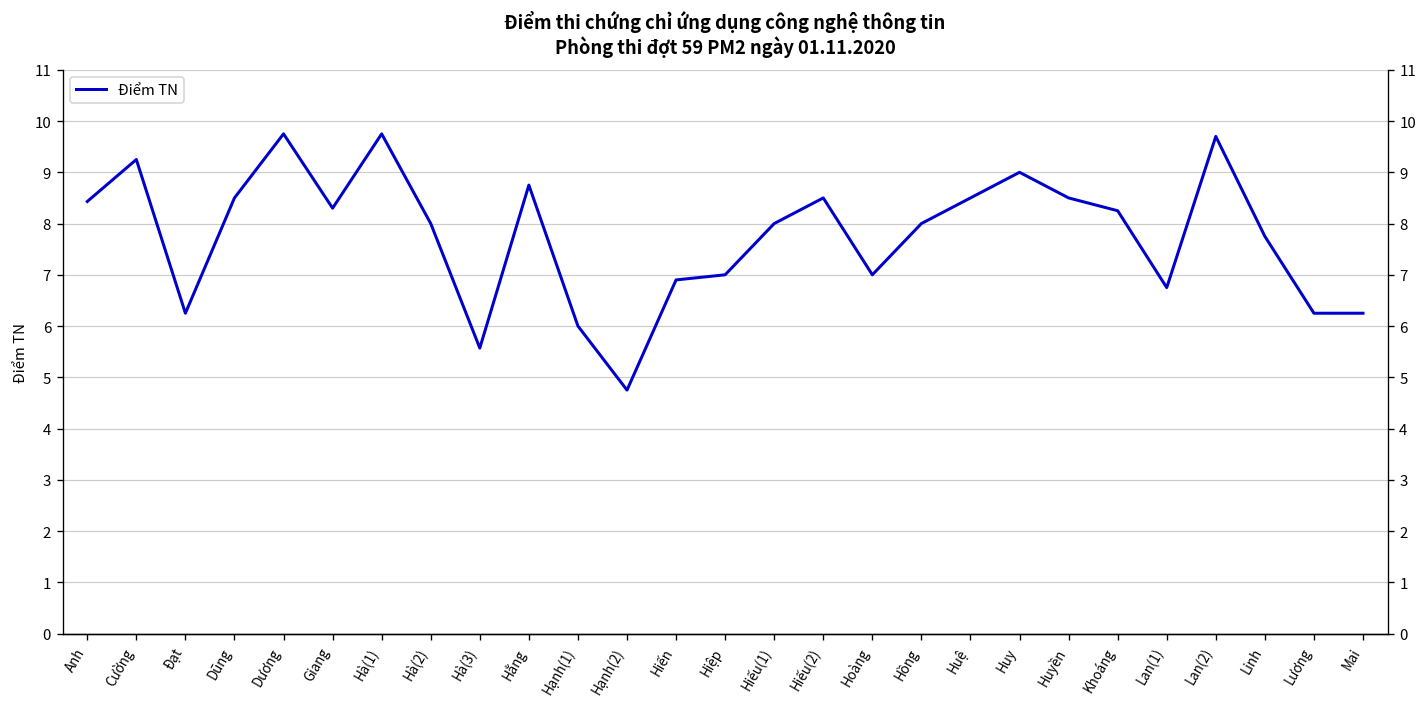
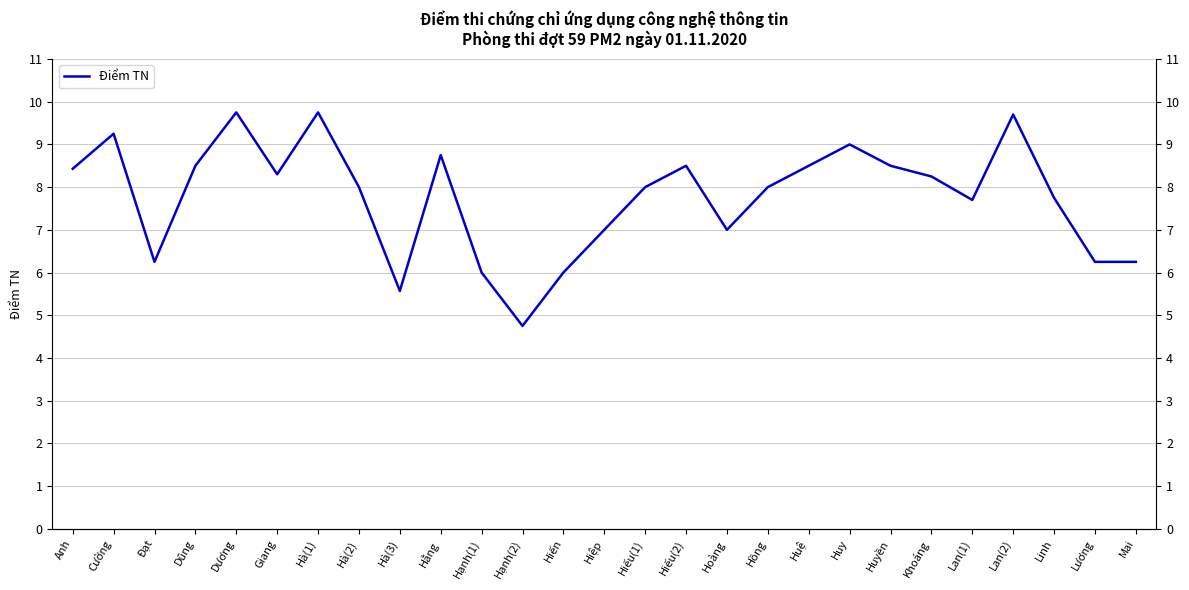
  {
    "Anh": 8.4,
    "Cường": 9.3,
    "Đạt": 6.3,
    "Dũng": 8.5,
    "Dương": 9.8,
    "Giang": 8.3,
    "Hà(1)": 9.8,
    "Hà(2)": 8.0,
    "Hà(3)": 5.6,
    "Hằng": 8.8,
    "Hạnh(1)": 6.0,
    "Hạnh(2)": 4.8,
-   "Hiến": 6.9,
+   "Hiến": 6.0,
    "Hiệp": 7.0,
    "Hiếu(1)": 8.0,
    "Hiếu(2)": 8.5,
    "Hoàng": 7.0,
    "Hồng": 8.0,
    "Huệ": 8.5,
    "Huy": 9.0,
    "Huyền": 8.5,
    "Khoáng": 8.3,
-   "Lan(1)": 6.8,
+   "Lan(1)": 7.7,
    "Lan(2)": 9.7,
    "Linh": 7.8,
    "Lương": 6.3,
    "Mai": 6.3
  }
